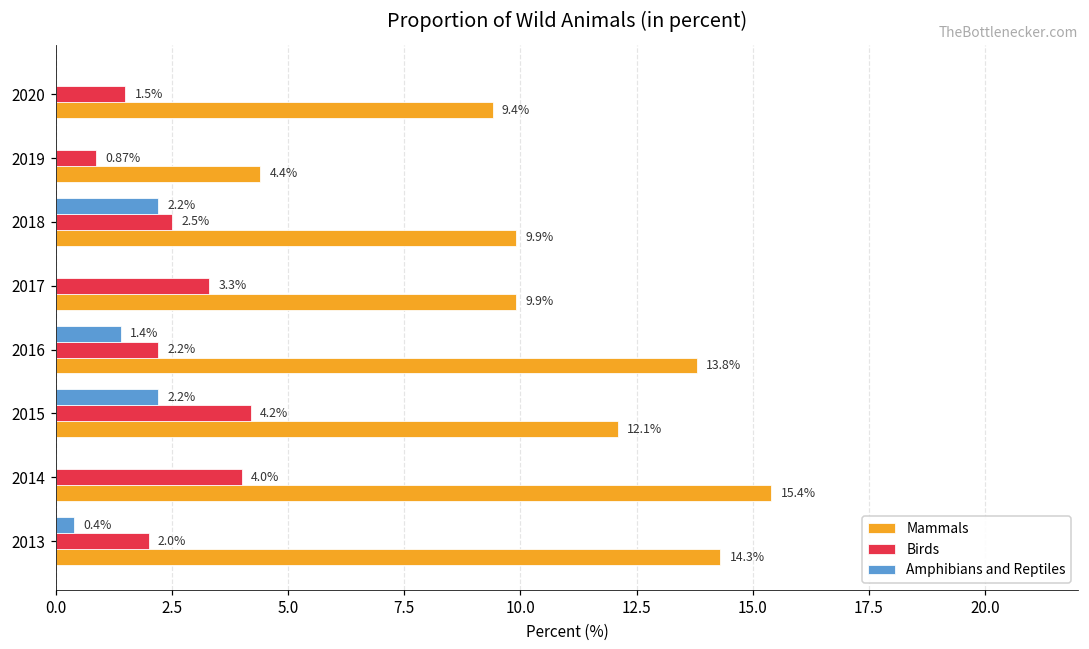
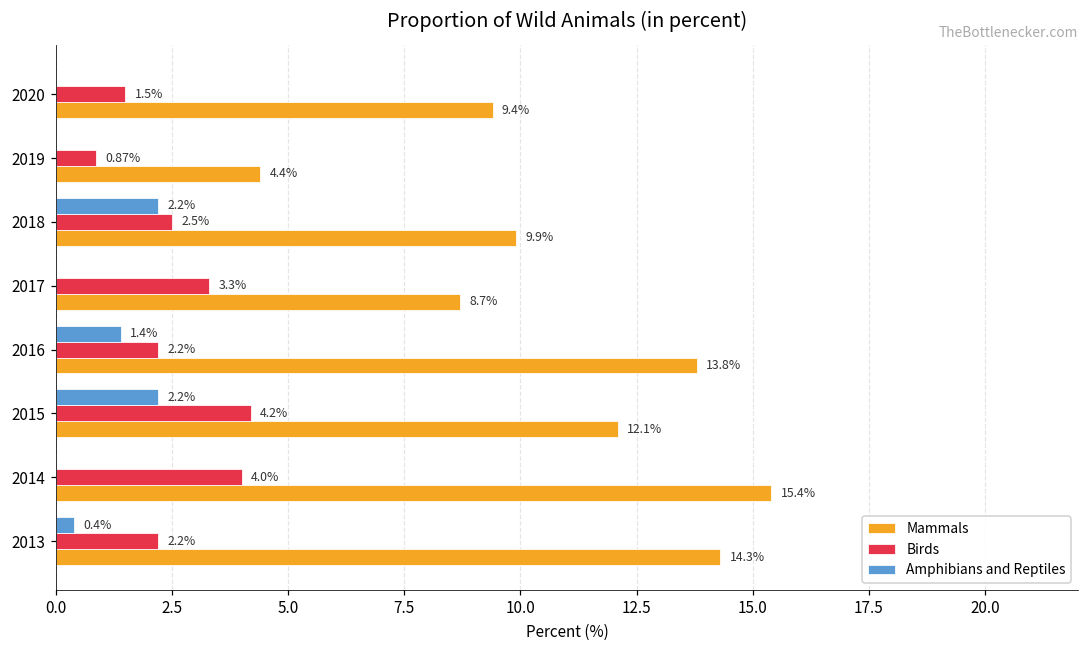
  {
    "Mammals": {
      "2020": "9.4%",
      "2019": "4.4%",
      "2018": "9.9%",
-     "2017": "9.9%",
+     "2017": "8.7%",
      "2016": "13.8%",
      "2015": "12.1%",
      "2014": "15.4%",
      "2013": "14.3%"
    },
    "Birds": {
      "2020": "1.5%",
      "2019": "0.87%",
      "2018": "2.5%",
      "2017": "3.3%",
      "2016": "2.2%",
      "2015": "4.2%",
      "2014": "4.0%",
-     "2013": "2.0%"
+     "2013": "2.2%"
    },
    "Amphibians and Reptiles": {
      "2018": "2.2%",
      "2016": "1.4%",
      "2015": "2.2%",
      "2013": "0.4%"
    }
  }
